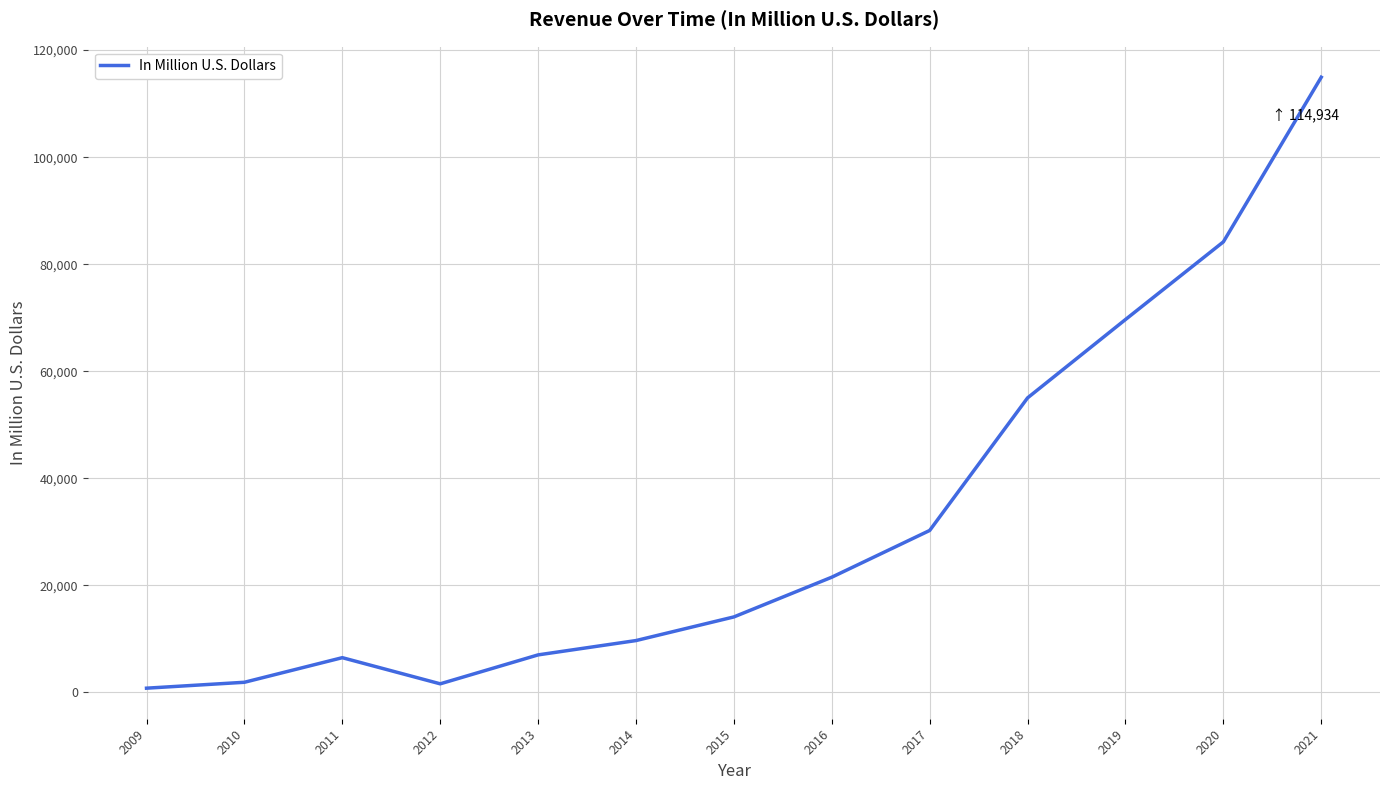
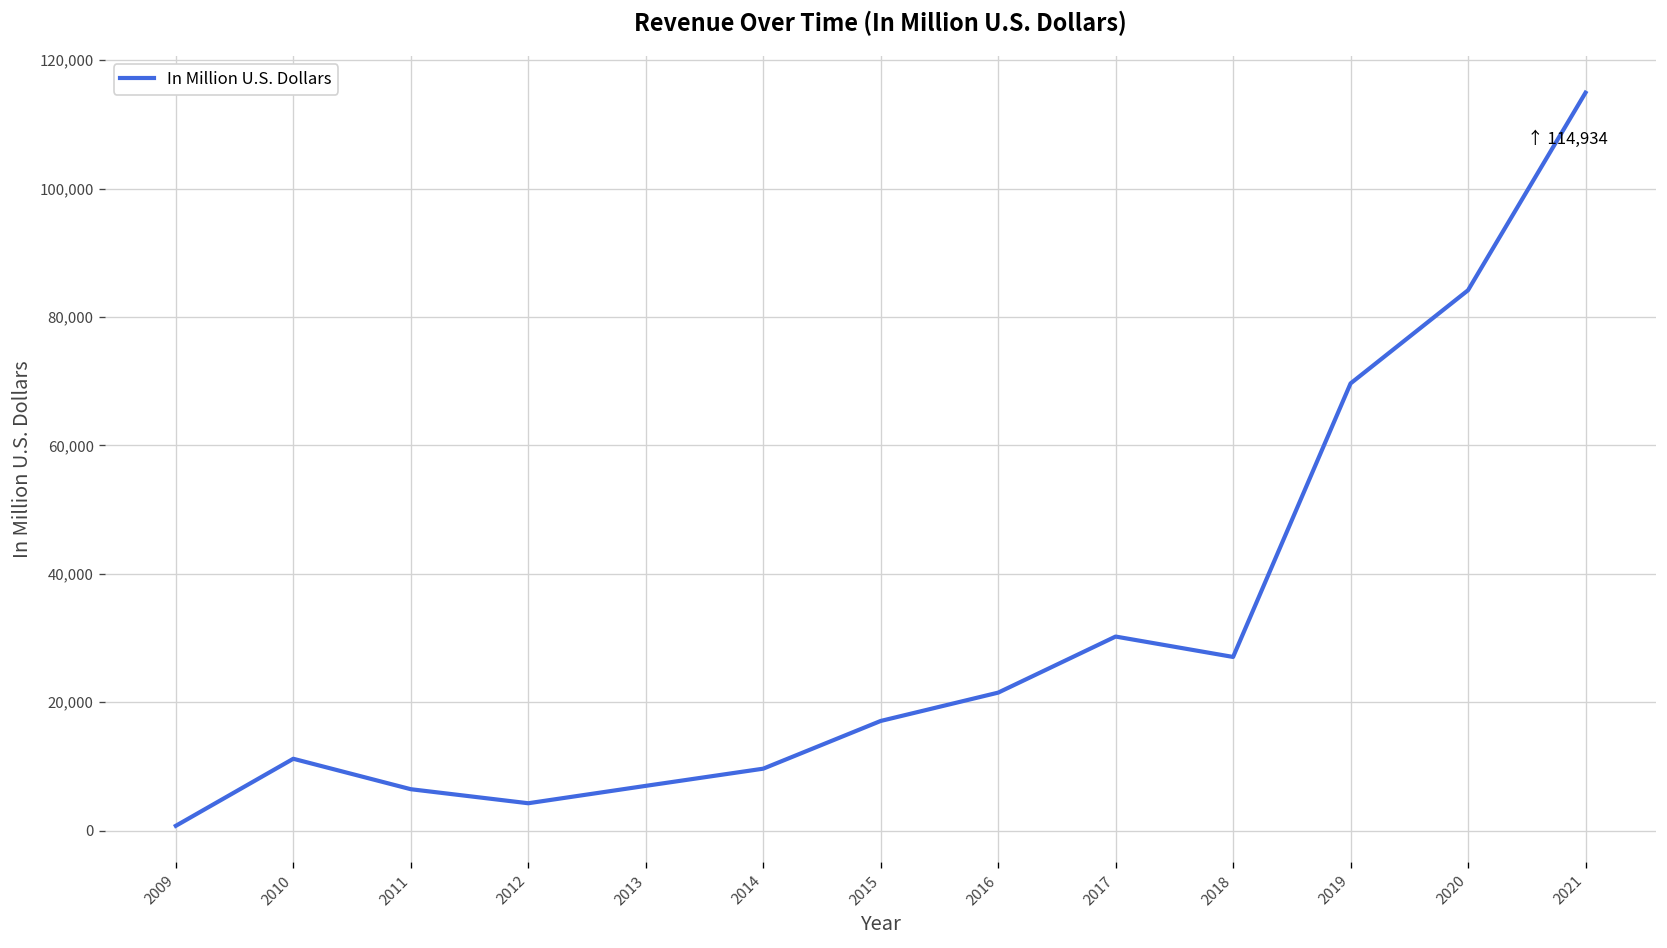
  {
    "2009": "1,000",
-   "2010": "2,000",
+   "2010": "11,000",
    "2011": "6,000",
-   "2012": "2,000",
+   "2012": "4,000",
    "2013": "7,000",
    "2014": "10,000",
-   "2015": "14,000",
+   "2015": "17,000",
    "2016": "22,000",
    "2017": "30,000",
-   "2018": "55,000",
+   "2018": "27,000",
    "2019": "70,000",
    "2020": "84,000",
    "2021": "115,000"
  }
